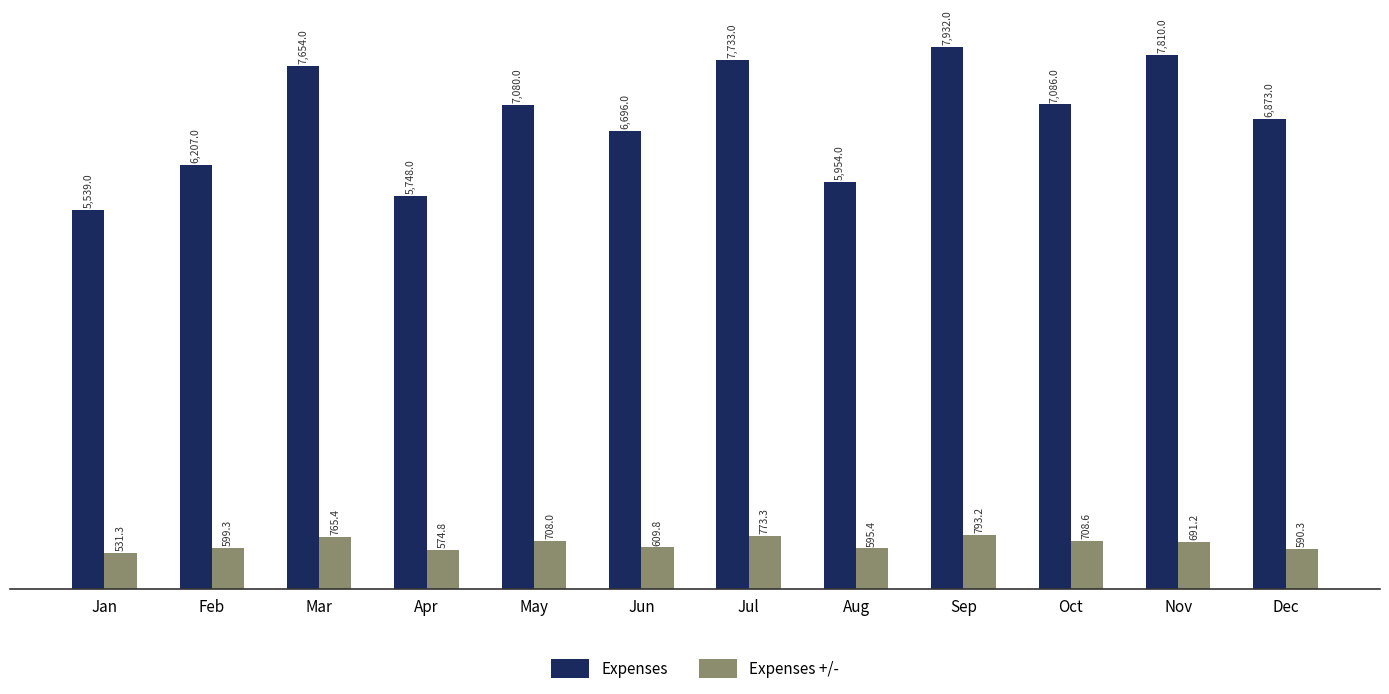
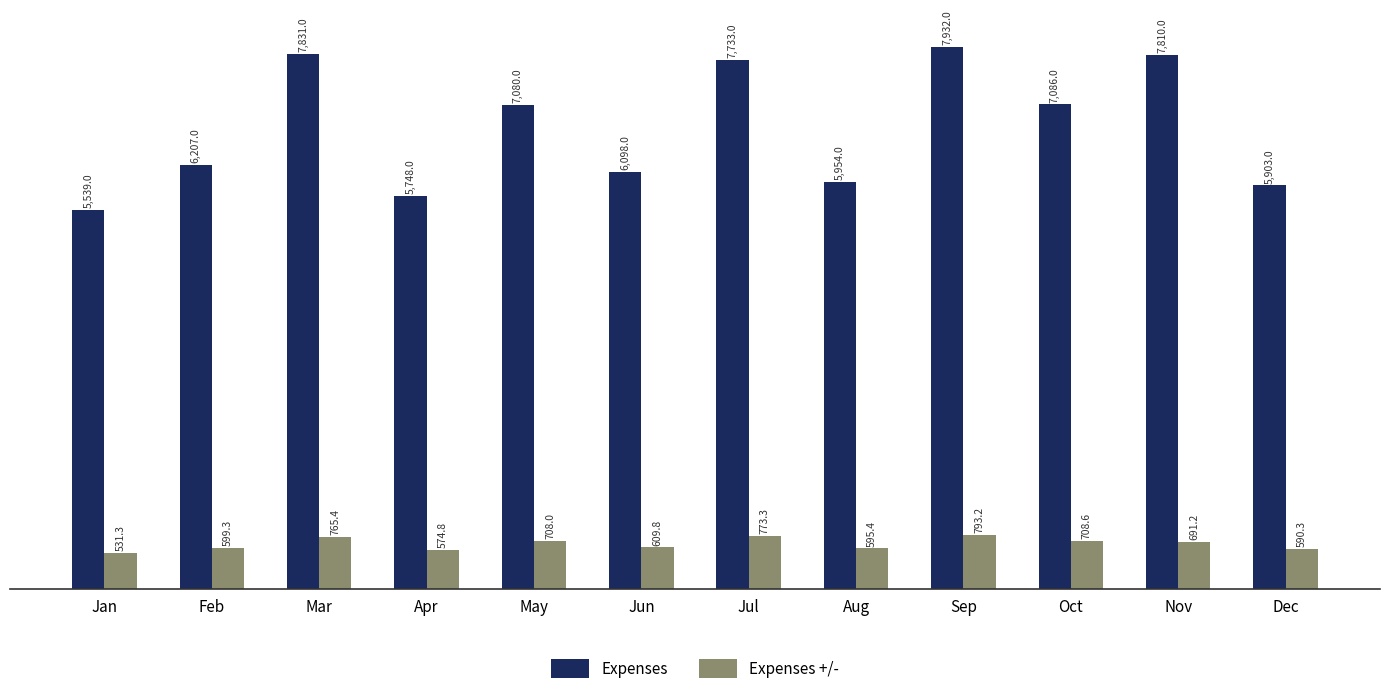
  {
    "Expenses": {
      "Jan": "5,539.0",
      "Feb": "6,207.0",
-     "Mar": "7,654.0",
+     "Mar": "7,831.0",
      "Apr": "5,748.0",
      "May": "7,080.0",
-     "Jun": "6,696.0",
+     "Jun": "6,098.0",
      "Jul": "7,733.0",
      "Aug": "5,954.0",
      "Sep": "7,932.0",
      "Oct": "7,086.0",
      "Nov": "7,810.0",
-     "Dec": "6,873.0"
+     "Dec": "5,903.0"
    },
    "Expenses +/-": {
      "Jan": "531.3",
      "Feb": "599.3",
      "Mar": "765.4",
      "Apr": "574.8",
      "May": "708.0",
      "Jun": "609.8",
      "Jul": "773.3",
      "Aug": "595.4",
      "Sep": "793.2",
      "Oct": "708.6",
      "Nov": "691.2",
      "Dec": "590.3"
    }
  }
